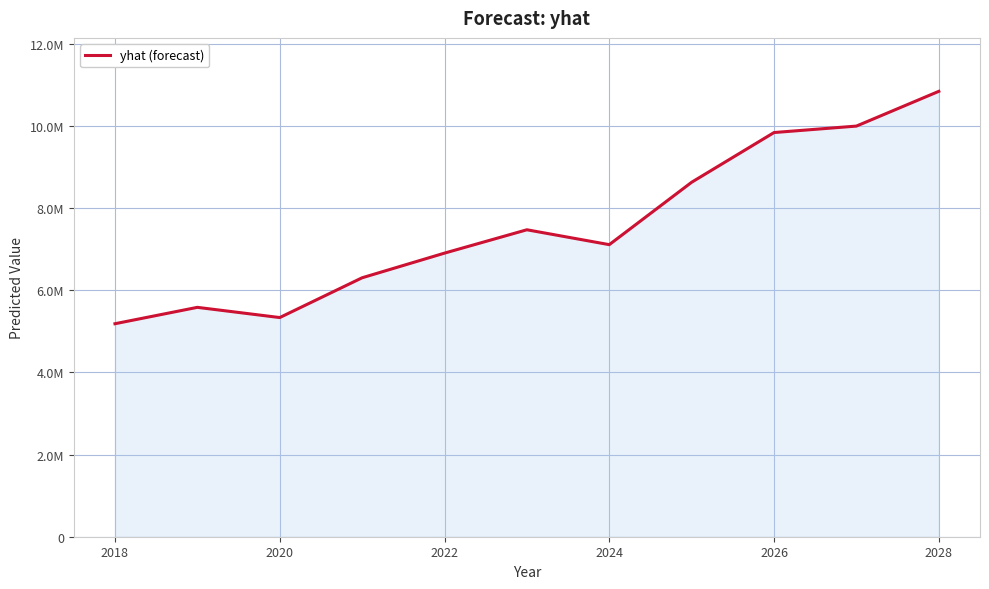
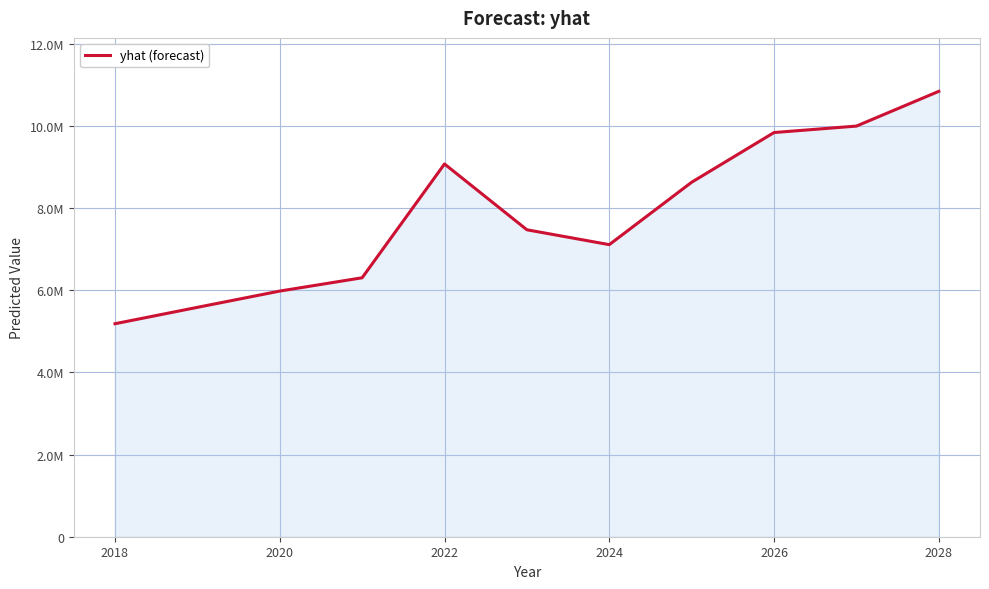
  {
    "2018": 5200000,
-   "2020": 5300000,
-   "2022": 6900000,
+   "2020": 6000000,
+   "2022": 9100000,
    "2024": 7100000,
    "2026": 9800000,
    "2028": 10800000
  }
